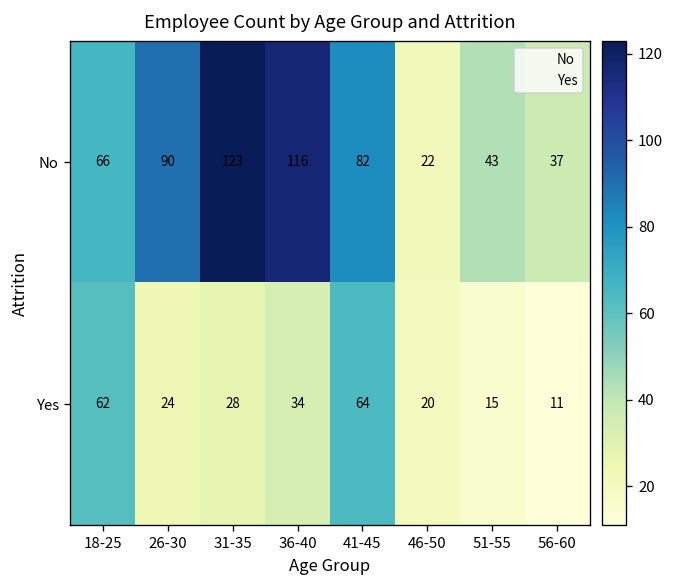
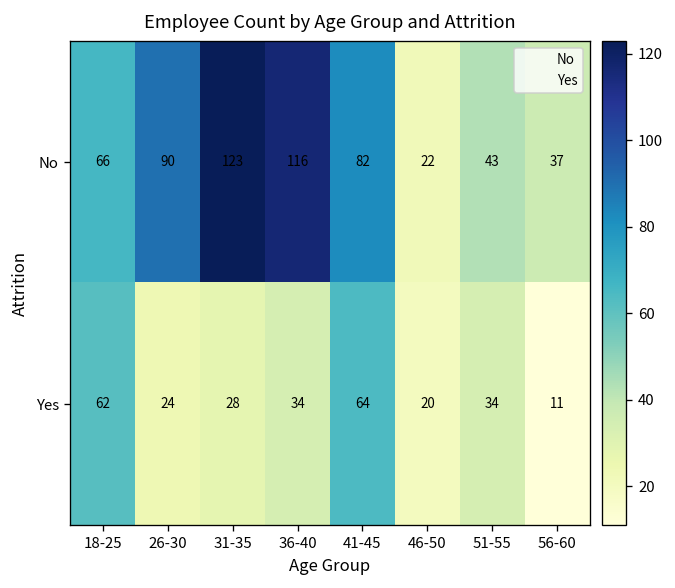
  {
    "Yes": {
-     "51-55": 15
+     "51-55": 34
    }
  }
